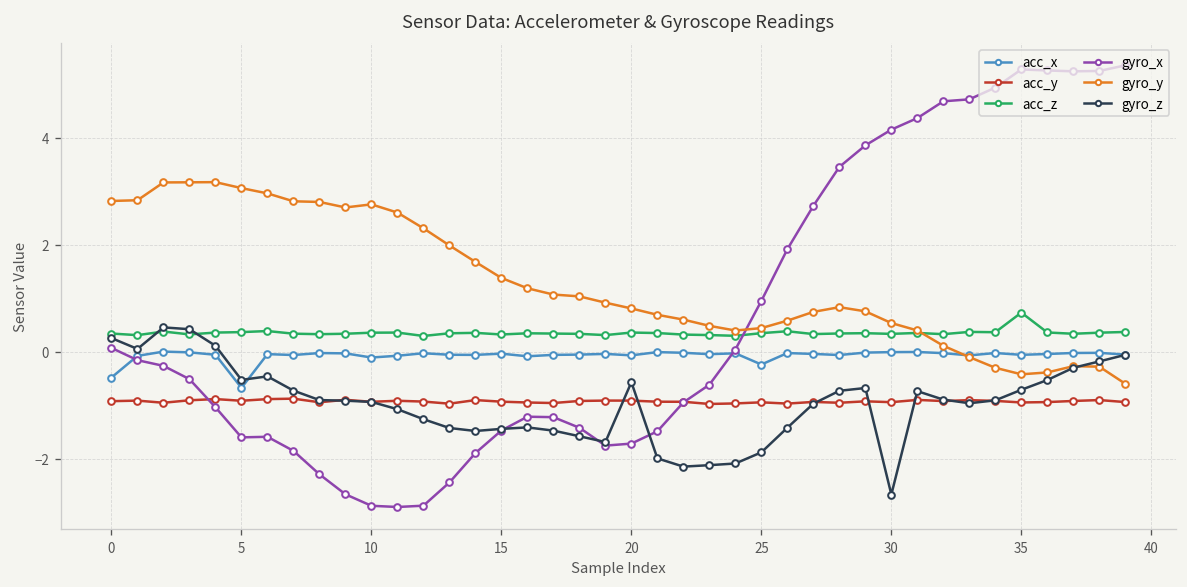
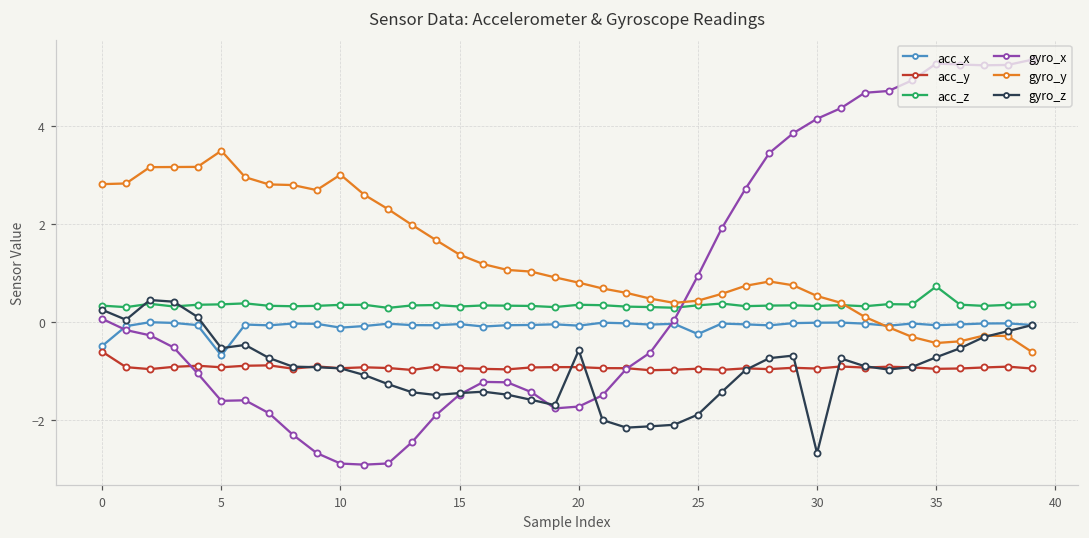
  {
    "acc_x": {
      "0": -0.5,
      "5": -0.7,
      "10": -0.1,
      "15": 0.0,
      "20": -0.1,
      "25": -0.2,
      "30": 0.0,
      "35": -0.1
    },
    "acc_y": {
-     "0": -0.9,
+     "0": -0.6,
      "5": -0.9,
      "15": -0.9,
      "20": -0.9,
      "25": -0.9,
      "30": -0.9,
      "35": -0.9
    },
    "acc_z": {
      "0": 0.3,
      "5": 0.4,
      "10": 0.4,
      "15": 0.3,
      "20": 0.4,
      "25": 0.3,
      "30": 0.3,
      "35": 0.7
    },
    "gyro_x": {
      "0": 0.1,
      "5": -1.6,
      "10": -2.9,
      "20": -1.7,
      "25": 1.0,
      "30": 4.2
    },
    "gyro_y": {
      "0": 2.8,
-     "5": 3.1,
-     "10": 2.8,
+     "5": 3.5,
+     "10": 3.0,
      "15": 1.4,
      "20": 0.8,
      "25": 0.4,
      "30": 0.5,
      "35": -0.4
    },
    "gyro_z": {
      "0": 0.3,
      "5": -0.5,
      "20": -0.6,
      "25": -1.9,
      "30": -2.7,
      "35": -0.7
    }
  }
